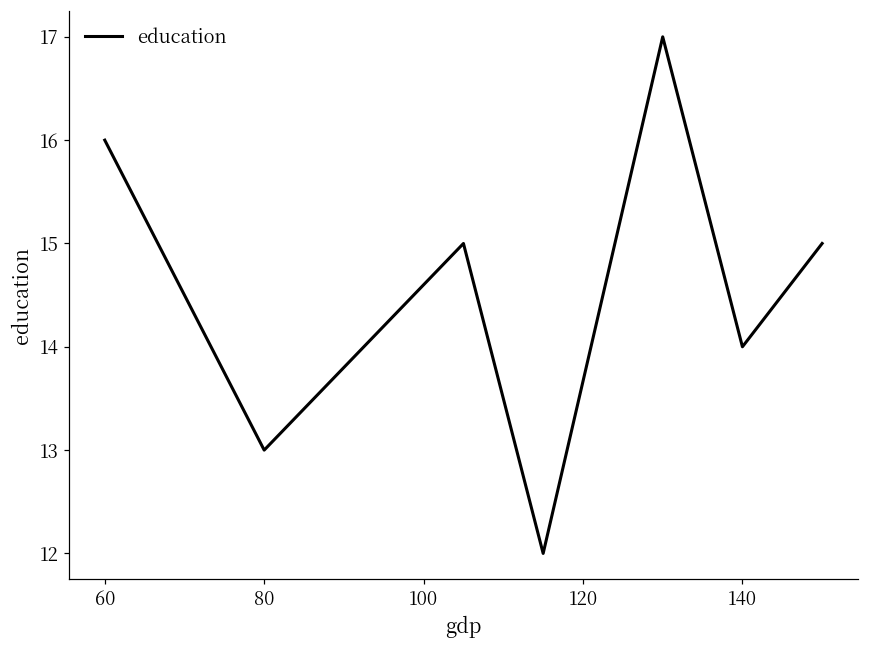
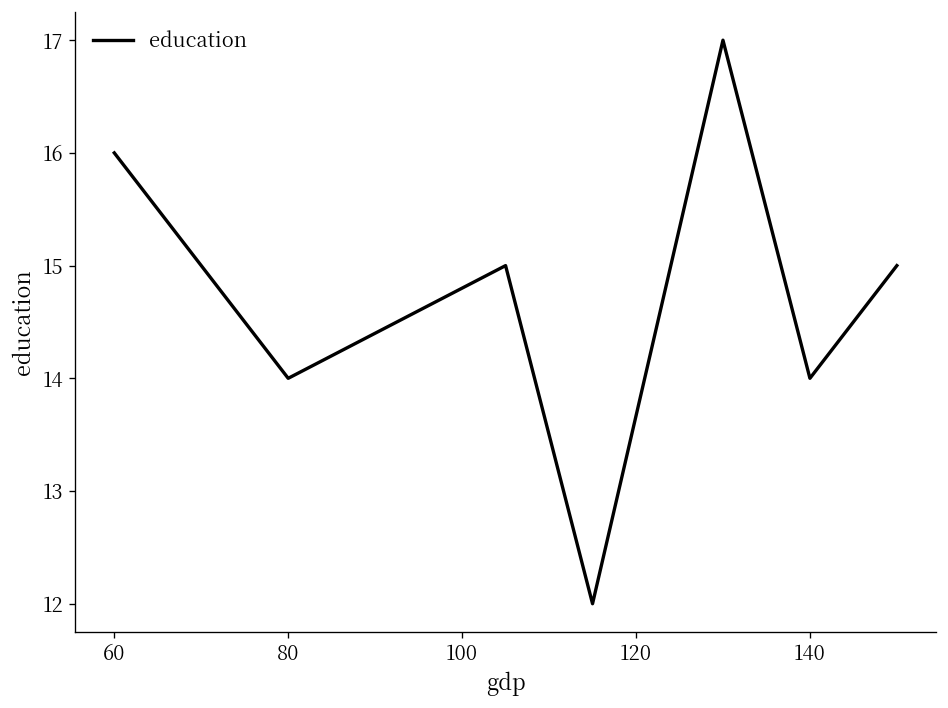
  {
    "60": 16,
-   "80": 13,
+   "80": 14,
    "140": 14
  }
